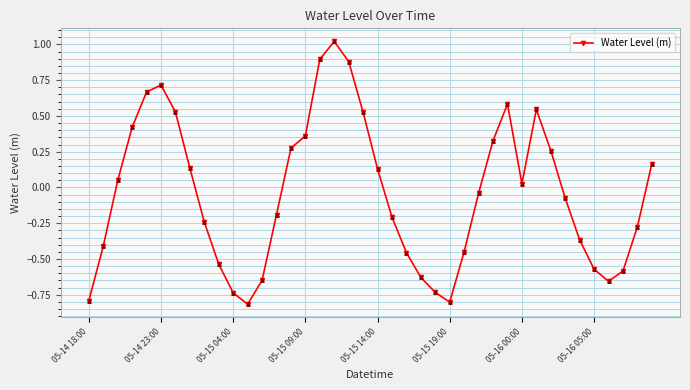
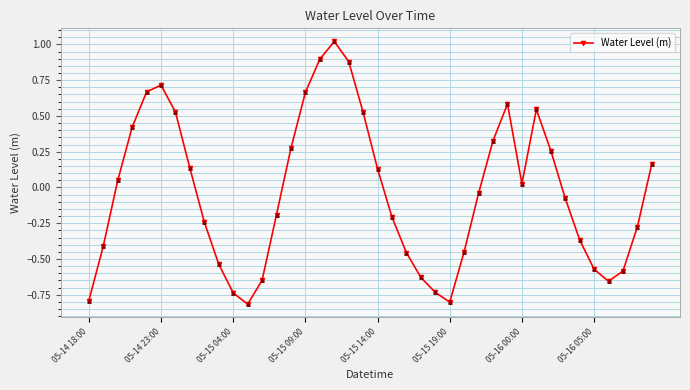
  {
    "05-14 18:00": -0.79,
    "05-14 23:00": 0.72,
    "05-15 04:00": -0.74,
-   "05-15 09:00": 0.36,
+   "05-15 09:00": 0.66,
    "05-15 14:00": 0.13,
    "05-15 19:00": -0.80,
    "05-16 00:00": 0.03,
    "05-16 05:00": -0.57
  }
